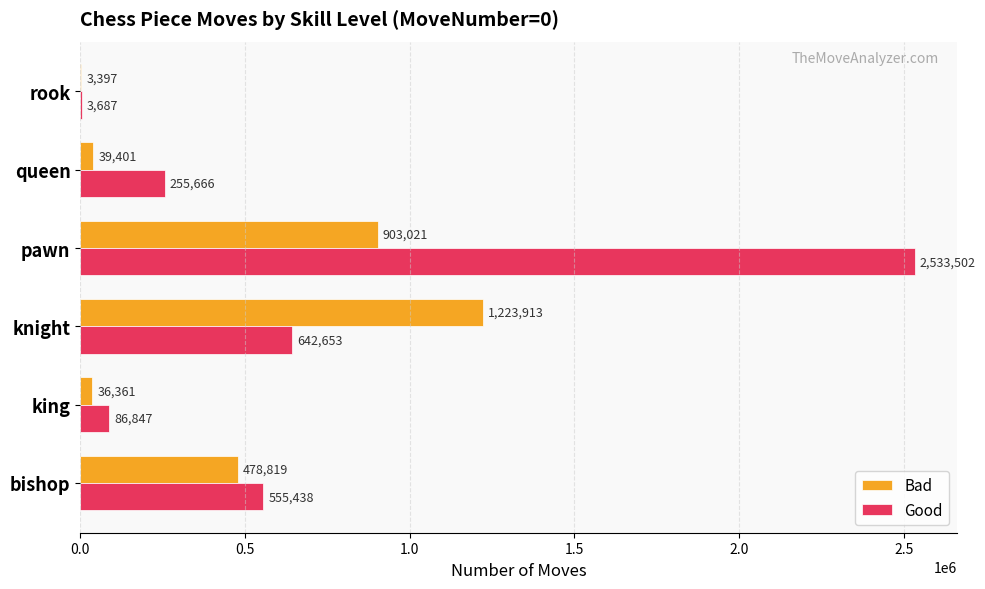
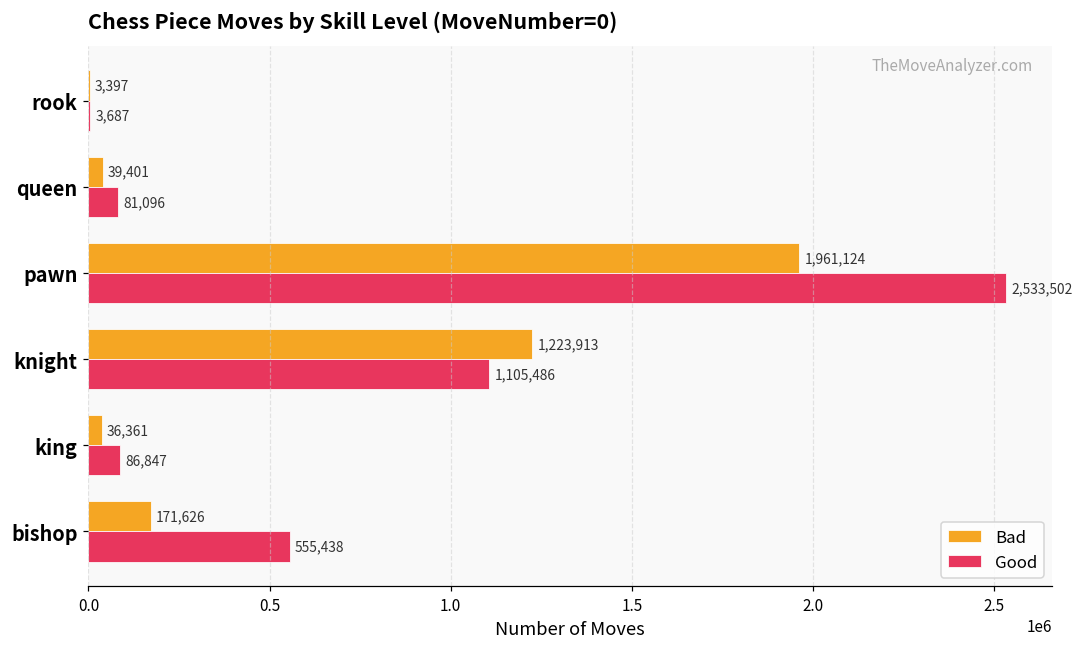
  {
    "Bad": {
      "rook": "3,397",
      "queen": "39,401",
-     "pawn": "903,021",
+     "pawn": "1,961,124",
      "knight": "1,223,913",
      "king": "36,361",
-     "bishop": "478,819"
+     "bishop": "171,626"
    },
    "Good": {
      "rook": "3,687",
-     "queen": "255,666",
+     "queen": "81,096",
      "pawn": "2,533,502",
-     "knight": "642,653",
+     "knight": "1,105,486",
      "king": "86,847",
      "bishop": "555,438"
    }
  }
